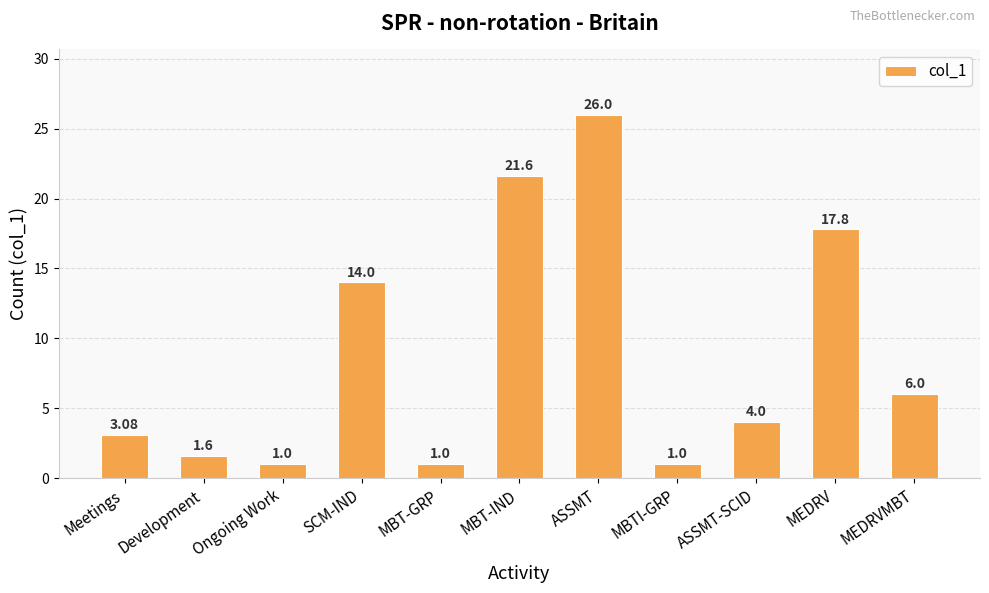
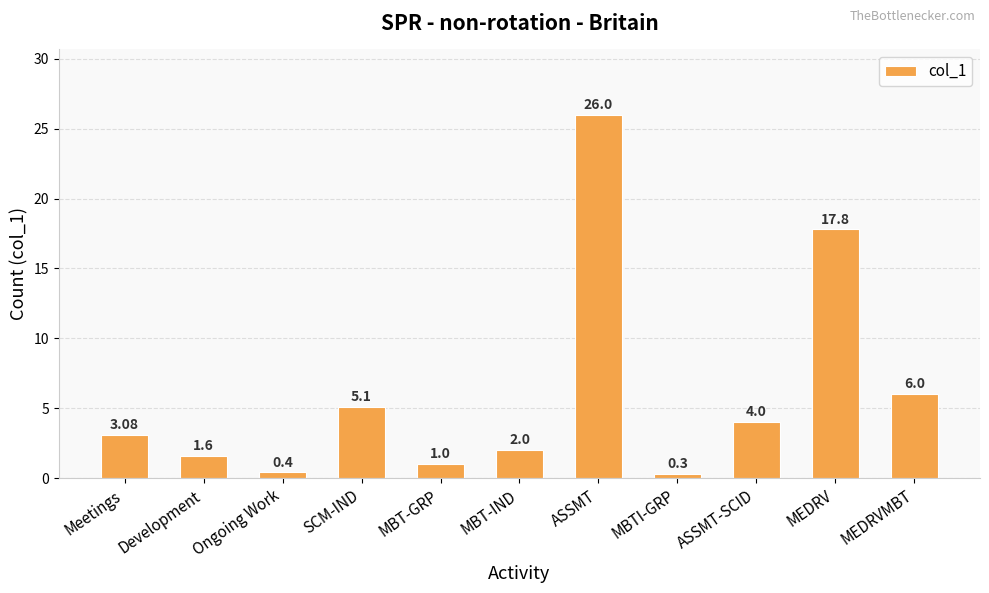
  {
    "Meetings": 3.08,
    "Development": 1.6,
-   "Ongoing Work": 1.0,
-   "SCM-IND": 14.0,
+   "Ongoing Work": 0.4,
+   "SCM-IND": 5.1,
    "MBT-GRP": 1.0,
-   "MBT-IND": 21.6,
+   "MBT-IND": 2.0,
    "ASSMT": 26.0,
-   "MBTI-GRP": 1.0,
+   "MBTI-GRP": 0.3,
    "ASSMT-SCID": 4.0,
    "MEDRV": 17.8,
    "MEDRVMBT": 6.0
  }
